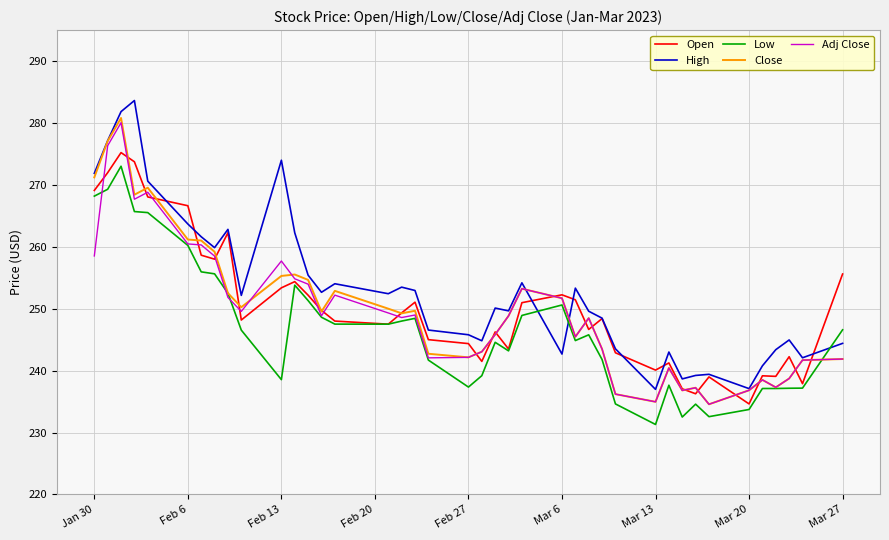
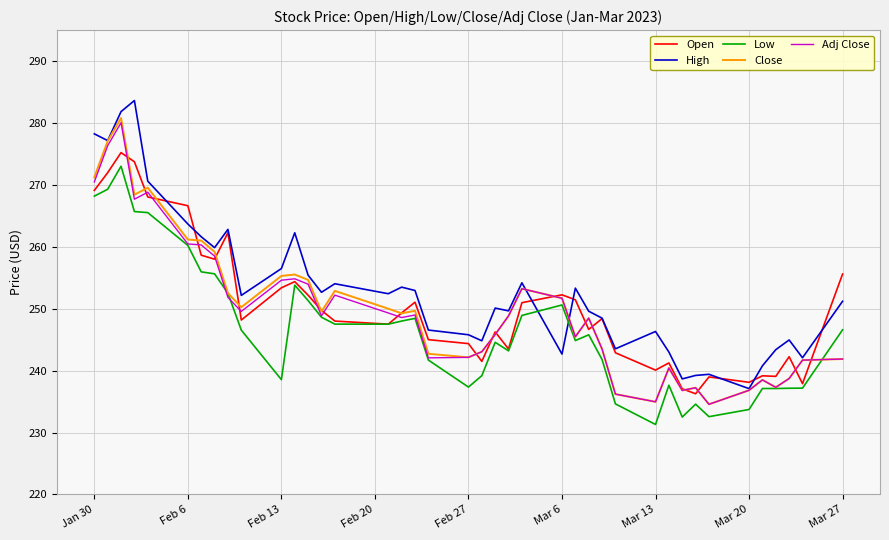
  {
    "Open": {
      "Jan 30": 269,
      "Feb 6": 267,
      "Feb 13": 253,
      "Feb 27": 244,
      "Mar 6": 252,
      "Mar 13": 240,
-     "Mar 20": 235,
+     "Mar 20": 238,
      "Mar 27": 256
    },
    "High": {
-     "Jan 30": 272,
+     "Jan 30": 278,
      "Feb 6": 264,
-     "Feb 13": 274,
+     "Feb 13": 256,
      "Feb 27": 246,
      "Mar 6": 243,
-     "Mar 13": 237,
-     "Mar 27": 244
+     "Mar 13": 246,
+     "Mar 27": 251
    },
    "Low": {
      "Jan 30": 268,
      "Feb 13": 239,
      "Feb 27": 237,
      "Mar 6": 251,
      "Mar 13": 231,
      "Mar 20": 234,
      "Mar 27": 247
    },
    "Close": {
      "Jan 30": 271,
      "Feb 6": 261,
      "Feb 13": 255
    },
    "Adj Close": {
-     "Jan 30": 259,
-     "Feb 13": 258
+     "Jan 30": 270,
+     "Feb 13": 255
    }
  }
